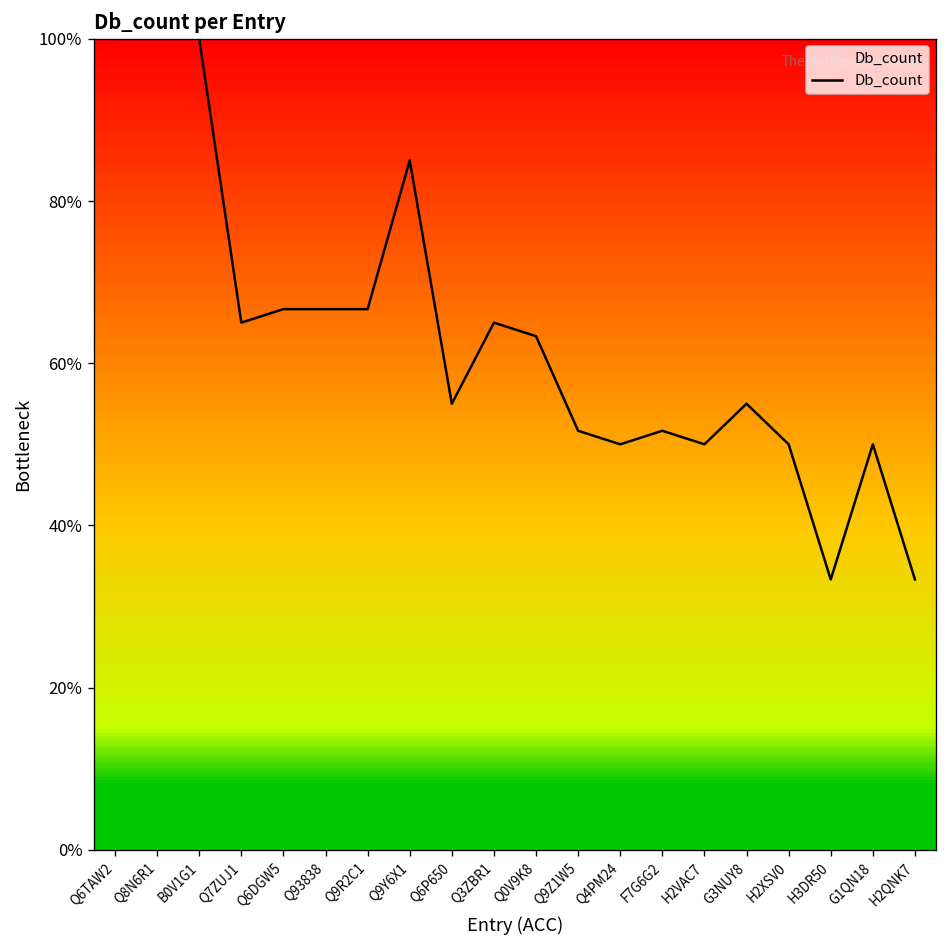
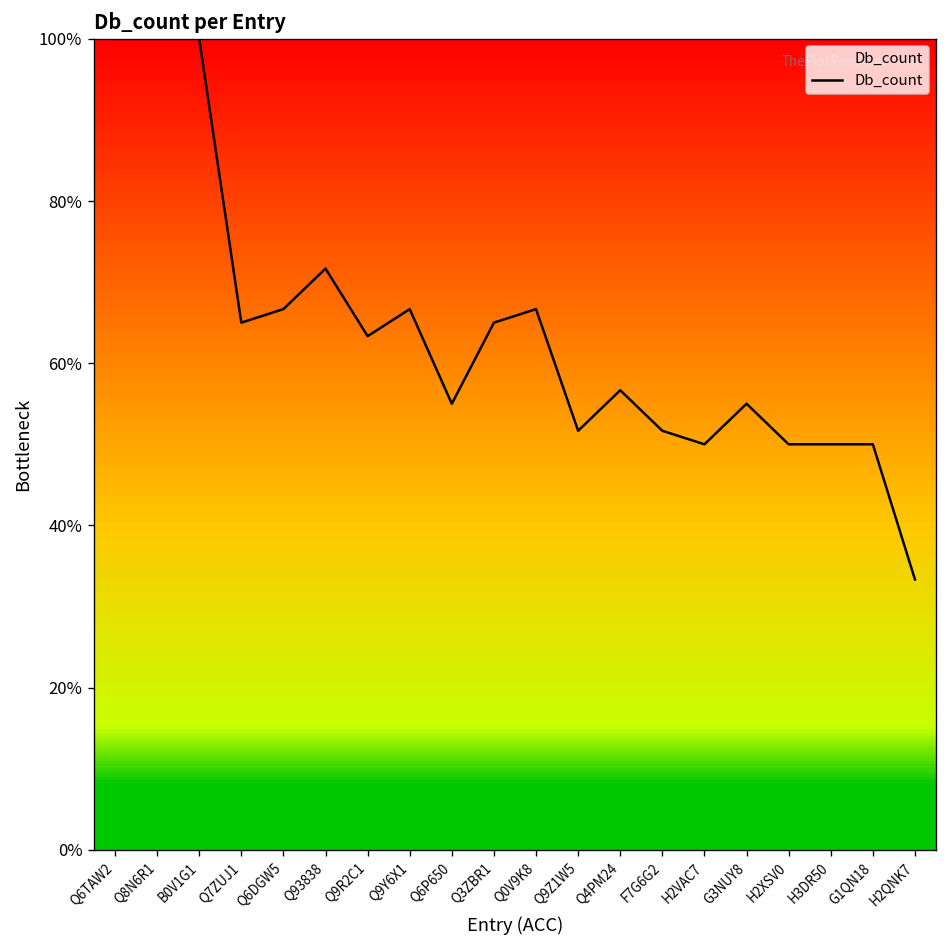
  {
    "Q6TAW2": "100%",
    "Q8N6R1": "100%",
    "B0V1G1": "100%",
    "Q7ZUJ1": "65%",
    "Q6DGW5": "67%",
-   "Q93838": "67%",
-   "Q9R2C1": "67%",
-   "Q9Y6X1": "85%",
+   "Q93838": "72%",
+   "Q9R2C1": "63%",
+   "Q9Y6X1": "67%",
    "Q6P650": "55%",
    "Q3ZBR1": "65%",
-   "Q0V9K8": "63%",
+   "Q0V9K8": "67%",
    "Q9Z1W5": "52%",
-   "Q4PM24": "50%",
+   "Q4PM24": "57%",
    "F7G6G2": "52%",
    "H2VAC7": "50%",
    "G3NUY8": "55%",
    "H2XSV0": "50%",
-   "H3DR50": "33%",
+   "H3DR50": "50%",
    "G1QN18": "50%",
    "H2QNK7": "33%"
  }
